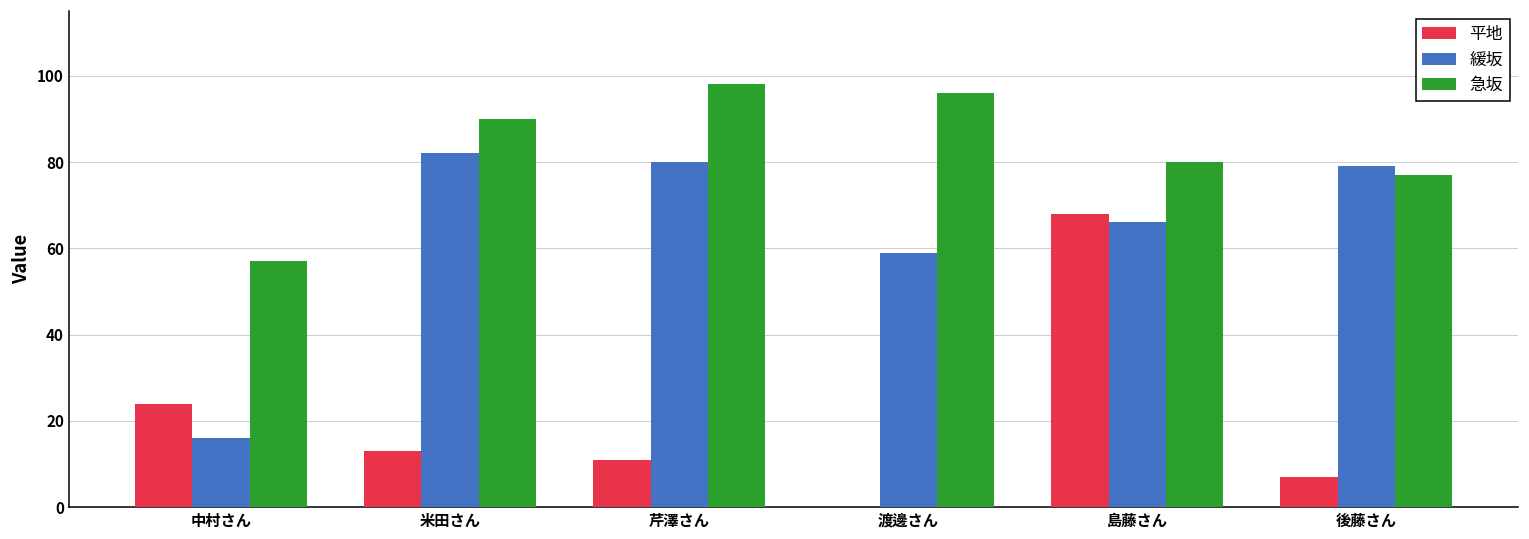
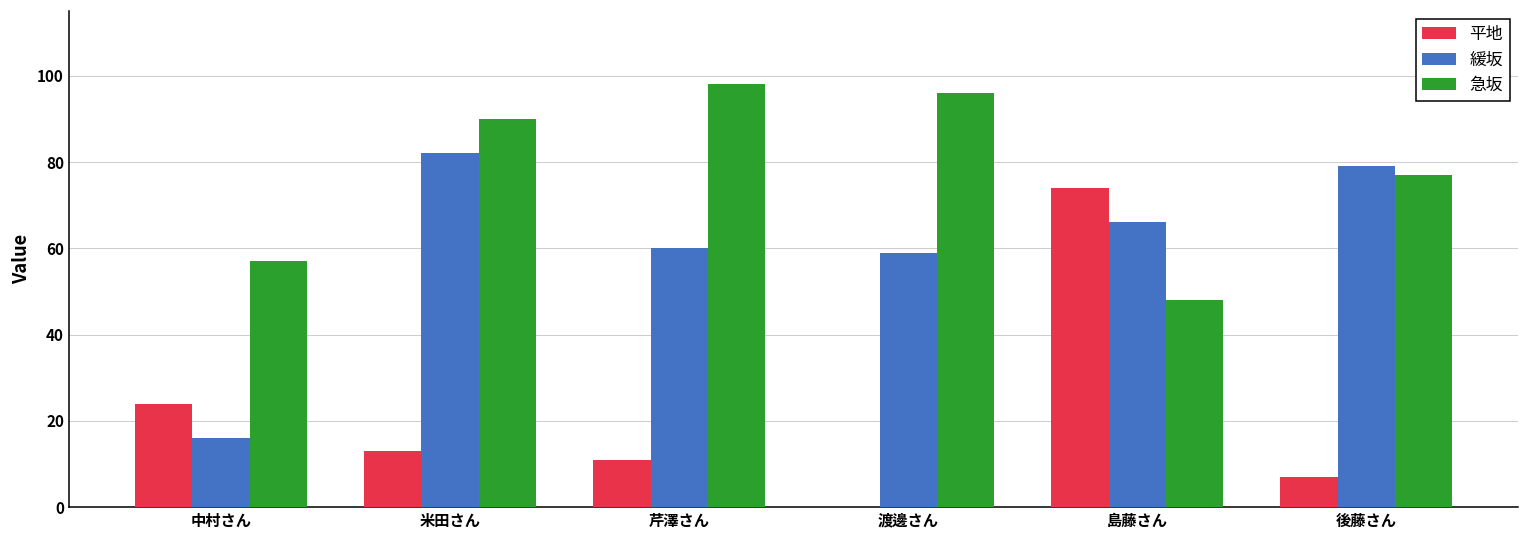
  {
    "平地": {
      "中村さん": 24,
      "米田さん": 13,
      "芹澤さん": 11,
      "渡邊さん": 0,
-     "島藤さん": 68,
+     "島藤さん": 74,
      "後藤さん": 7
    },
    "緩坂": {
      "中村さん": 16,
      "米田さん": 82,
-     "芹澤さん": 80,
+     "芹澤さん": 60,
      "渡邊さん": 59,
      "島藤さん": 66,
      "後藤さん": 79
    },
    "急坂": {
      "中村さん": 57,
      "米田さん": 90,
      "芹澤さん": 98,
      "渡邊さん": 96,
-     "島藤さん": 80,
+     "島藤さん": 48,
      "後藤さん": 77
    }
  }
